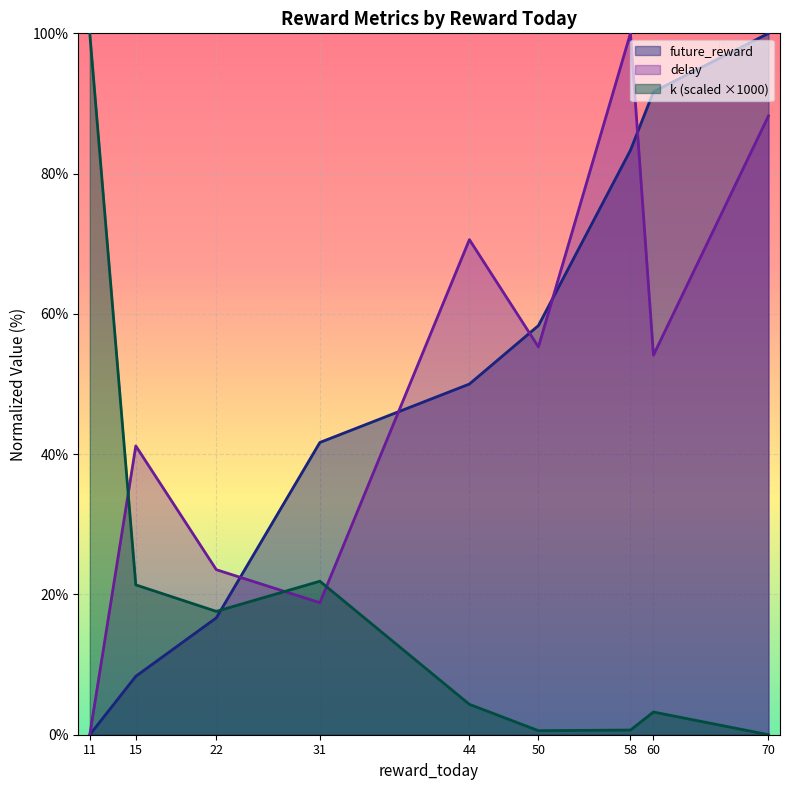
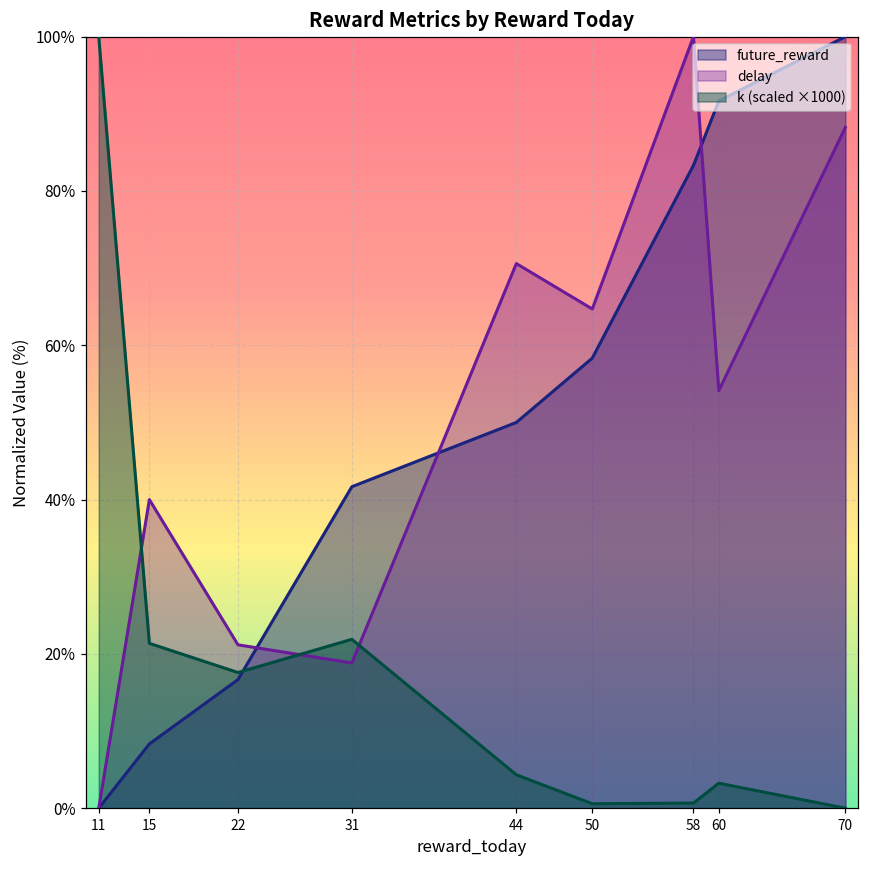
  {
    "delay": {
-     "15": "41%",
-     "22": "24%",
+     "15": "40%",
+     "22": "21%",
      "31": "19%",
      "44": "71%",
-     "50": "55%",
+     "50": "65%",
      "58": "100%",
      "60": "54%",
      "70": "88%"
    }
  }
